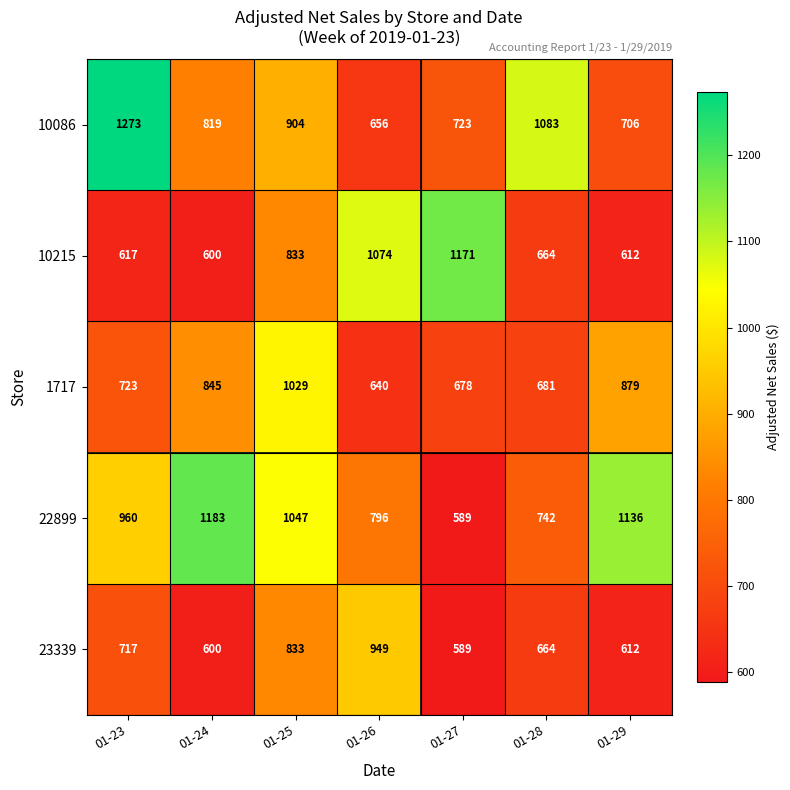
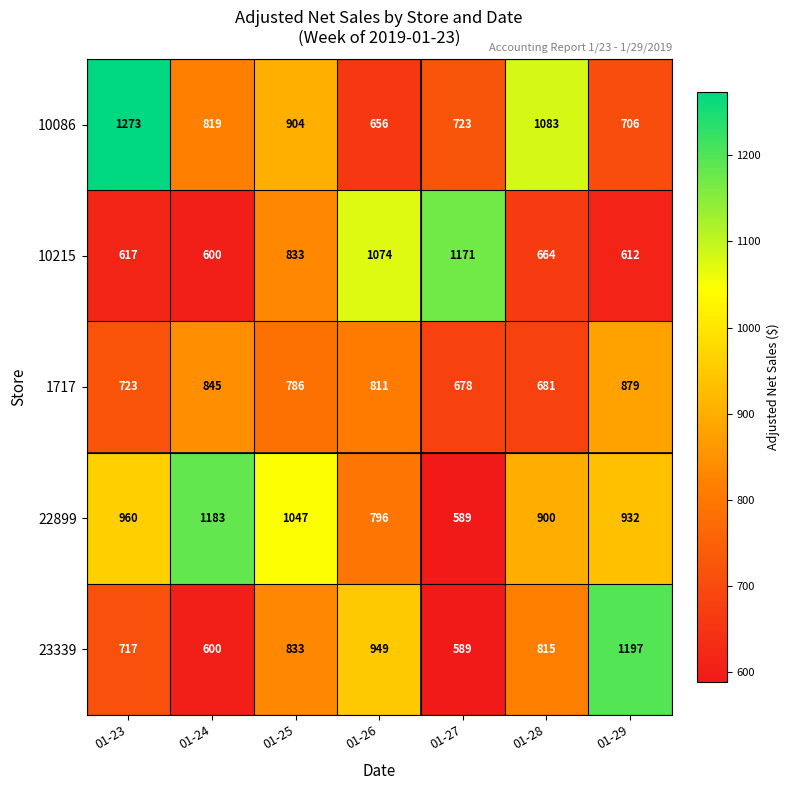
  {
    "10086": {
      "01-23": 1273,
      "01-24": 819,
      "01-25": 904,
      "01-26": 656,
      "01-27": 723,
      "01-28": 1083,
      "01-29": 706
    },
    "10215": {
      "01-23": 617,
      "01-24": 600,
      "01-25": 833,
      "01-26": 1074,
      "01-27": 1171,
      "01-28": 664,
      "01-29": 612
    },
    "1717": {
      "01-23": 723,
      "01-24": 845,
-     "01-25": 1029,
-     "01-26": 640,
+     "01-25": 786,
+     "01-26": 811,
      "01-27": 678,
      "01-28": 681,
      "01-29": 879
    },
    "22899": {
      "01-23": 960,
      "01-24": 1183,
      "01-25": 1047,
      "01-26": 796,
      "01-27": 589,
-     "01-28": 742,
-     "01-29": 1136
+     "01-28": 900,
+     "01-29": 932
    },
    "23339": {
      "01-23": 717,
      "01-24": 600,
      "01-25": 833,
      "01-26": 949,
      "01-27": 589,
-     "01-28": 664,
-     "01-29": 612
+     "01-28": 815,
+     "01-29": 1197
    }
  }
